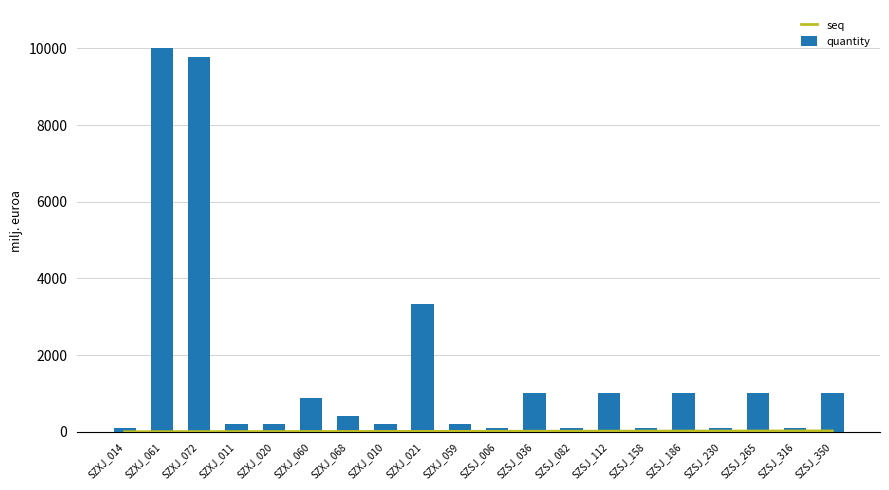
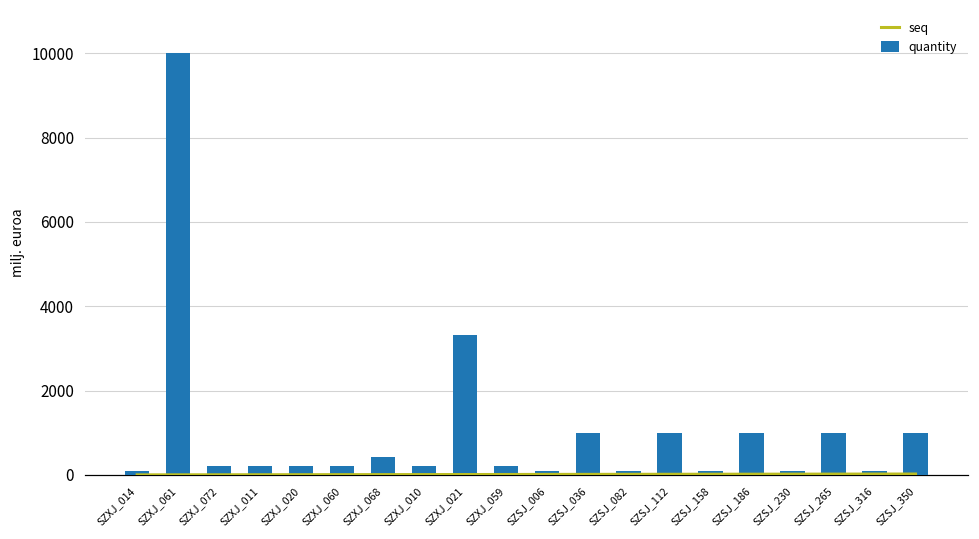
  {
    "seq": {
      "SZXJ_014": 0,
      "SZXJ_061": 0,
      "SZXJ_072": 0,
      "SZXJ_011": 0,
      "SZXJ_020": 0,
      "SZXJ_060": 0,
      "SZXJ_068": 0,
      "SZXJ_010": 0,
      "SZXJ_021": 0,
      "SZXJ_059": 0,
      "SZSJ_006": 0,
      "SZSJ_036": 0,
      "SZSJ_082": 0,
      "SZSJ_112": 0,
      "SZSJ_158": 0,
      "SZSJ_186": 0,
      "SZSJ_230": 0,
      "SZSJ_265": 0,
      "SZSJ_316": 0,
      "SZSJ_350": 0
    },
    "quantity": {
      "SZXJ_014": 100,
      "SZXJ_061": 10000,
-     "SZXJ_072": 9800,
+     "SZXJ_072": 200,
      "SZXJ_011": 200,
      "SZXJ_020": 200,
-     "SZXJ_060": 900,
+     "SZXJ_060": 200,
      "SZXJ_068": 400,
      "SZXJ_010": 200,
      "SZXJ_021": 3300,
      "SZXJ_059": 200,
      "SZSJ_006": 100,
      "SZSJ_036": 1000,
      "SZSJ_082": 100,
      "SZSJ_112": 1000,
      "SZSJ_158": 100,
      "SZSJ_186": 1000,
      "SZSJ_230": 100,
      "SZSJ_265": 1000,
      "SZSJ_316": 100,
      "SZSJ_350": 1000
    }
  }
